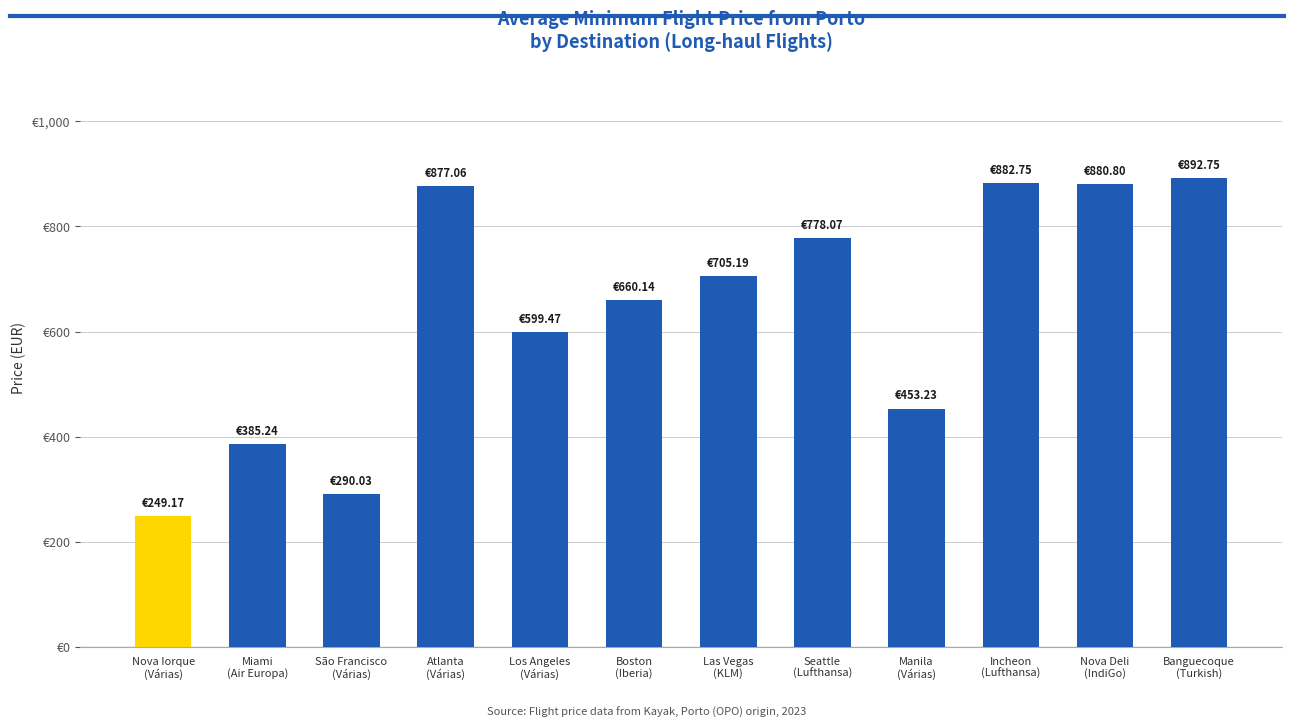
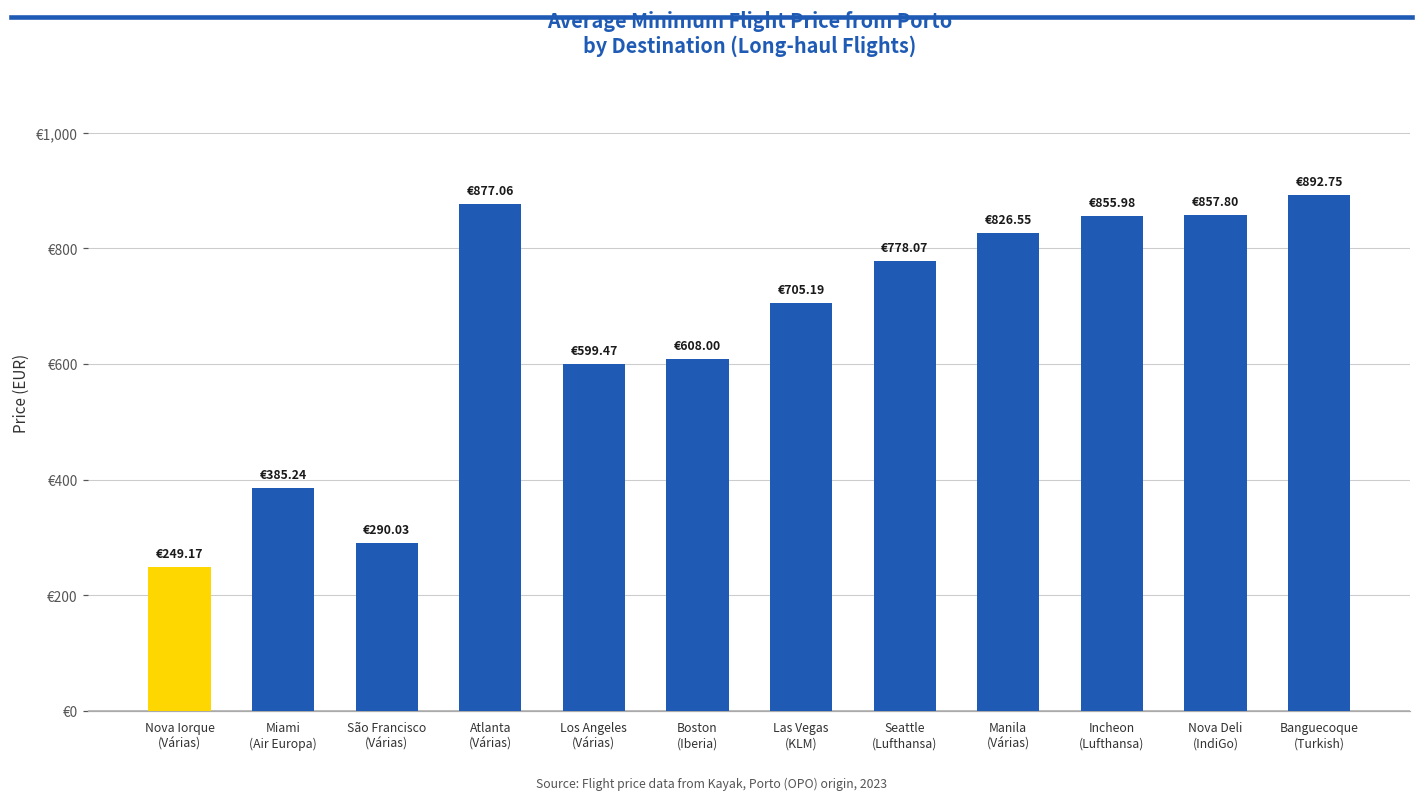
  {
    "Nova Iorque (Várias)": "€249.17",
    "Miami (Air Europa)": "€385.24",
    "São Francisco (Várias)": "€290.03",
    "Atlanta (Várias)": "€877.06",
    "Los Angeles (Várias)": "€599.47",
-   "Boston (Iberia)": "€660.14",
+   "Boston (Iberia)": "€608.00",
    "Las Vegas (KLM)": "€705.19",
    "Seattle (Lufthansa)": "€778.07",
-   "Manila (Várias)": "€453.23",
-   "Incheon (Lufthansa)": "€882.75",
-   "Nova Deli (IndiGo)": "€880.80",
+   "Manila (Várias)": "€826.55",
+   "Incheon (Lufthansa)": "€855.98",
+   "Nova Deli (IndiGo)": "€857.80",
    "Banguecoque (Turkish)": "€892.75"
  }
